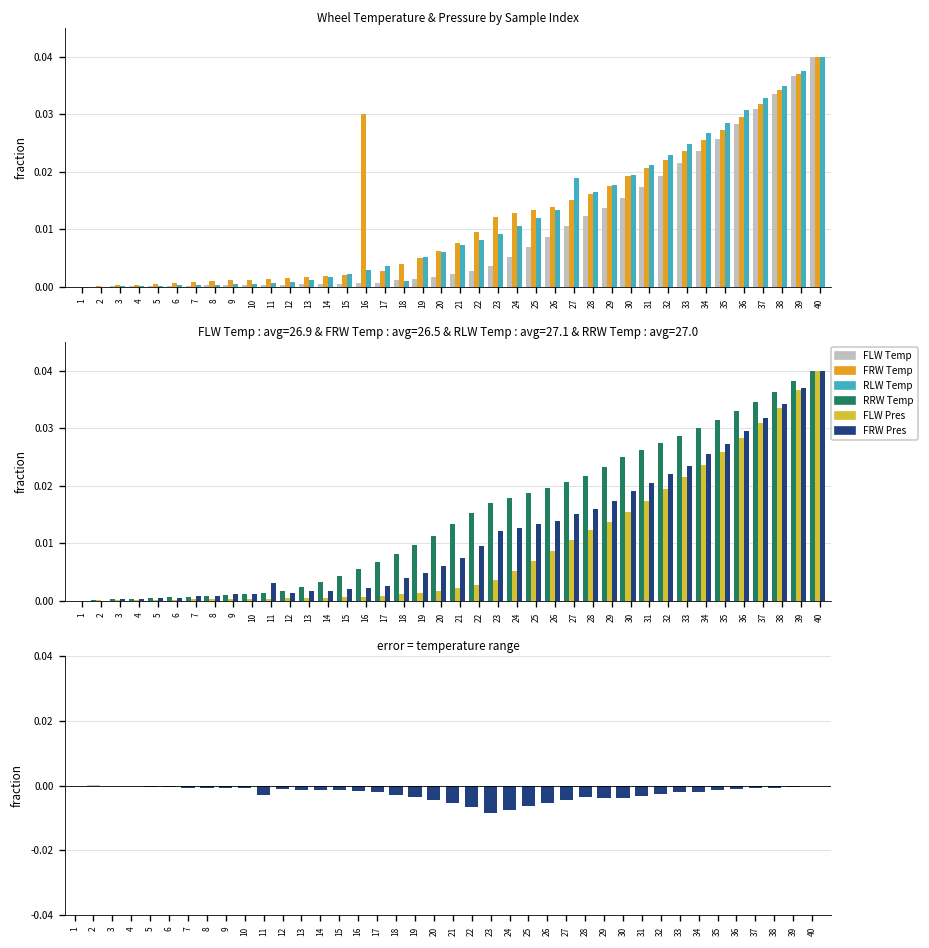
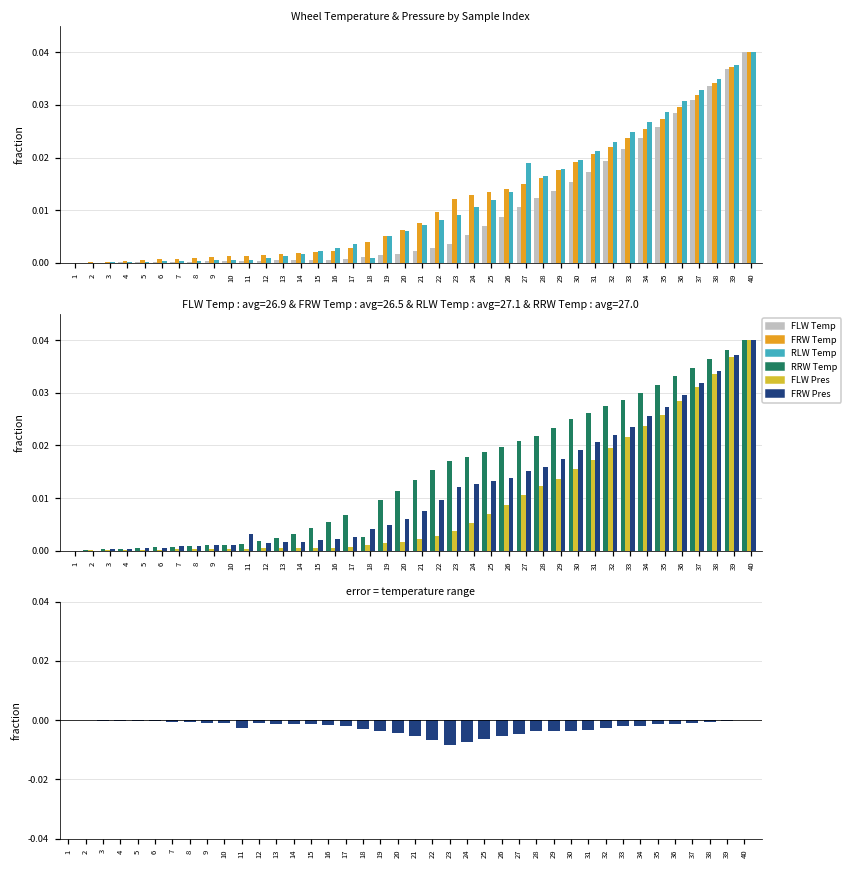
  {
    "Wheel Temperature & Pressure by Sample Index": {
      "FRW Temp": {
        "1": 0.000,
        "6": 0.001,
        "7": 0.001,
        "8": 0.001,
        "9": 0.001,
        "10": 0.001,
        "11": 0.001,
        "12": 0.002,
        "13": 0.002,
        "14": 0.002,
        "15": 0.002,
-       "16": 0.030,
+       "16": 0.002,
        "17": 0.003,
        "18": 0.004,
        "19": 0.005,
        "20": 0.006,
        "21": 0.008,
        "22": 0.010,
        "23": 0.012,
        "24": 0.013,
        "25": 0.013,
        "26": 0.014,
        "27": 0.015,
        "28": 0.016,
        "29": 0.018,
        "30": 0.019,
        "31": 0.021,
        "32": 0.022,
        "33": 0.024,
        "34": 0.025,
        "35": 0.027,
        "36": 0.030,
        "37": 0.032,
        "38": 0.034,
        "39": 0.037,
        "40": 0.040
      }
    },
    "FLW Temp : avg=26.9 & FRW Temp : avg=26.5 & RLW Temp : avg=27.1 & RRW Temp : avg=27.0": {
      "RRW Temp": {
        "1": 0.000,
        "6": 0.001,
        "7": 0.001,
        "8": 0.001,
        "9": 0.001,
        "10": 0.001,
        "11": 0.001,
        "12": 0.002,
        "13": 0.002,
        "14": 0.003,
        "15": 0.004,
        "16": 0.005,
        "17": 0.007,
-       "18": 0.008,
+       "18": 0.003,
        "19": 0.010,
        "20": 0.011,
        "21": 0.013,
        "22": 0.015,
        "23": 0.017,
        "24": 0.018,
        "25": 0.019,
        "26": 0.020,
        "27": 0.021,
        "28": 0.022,
        "29": 0.023,
        "30": 0.025,
        "31": 0.026,
        "32": 0.027,
        "33": 0.029,
        "34": 0.030,
        "35": 0.031,
        "36": 0.033,
        "37": 0.035,
        "38": 0.036,
        "39": 0.038,
        "40": 0.040
      }
    }
  }
